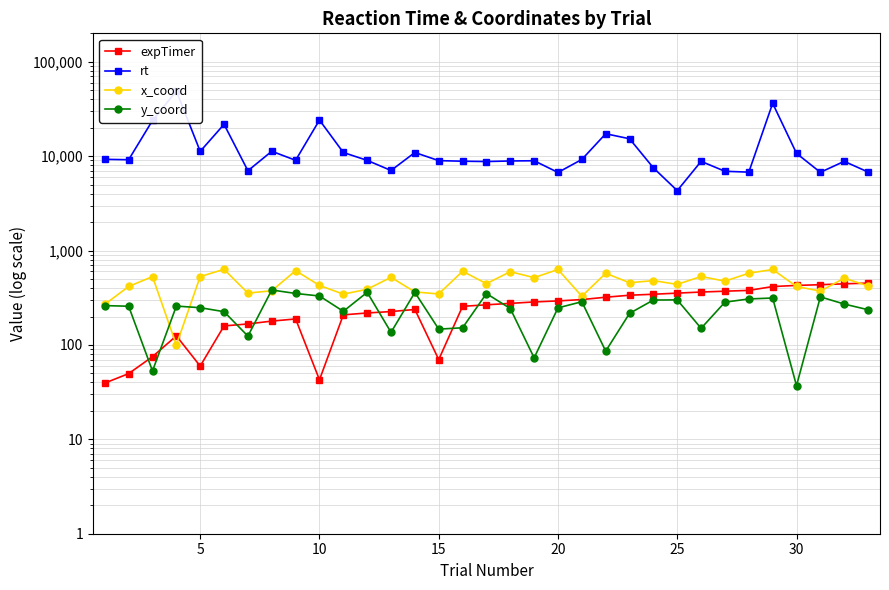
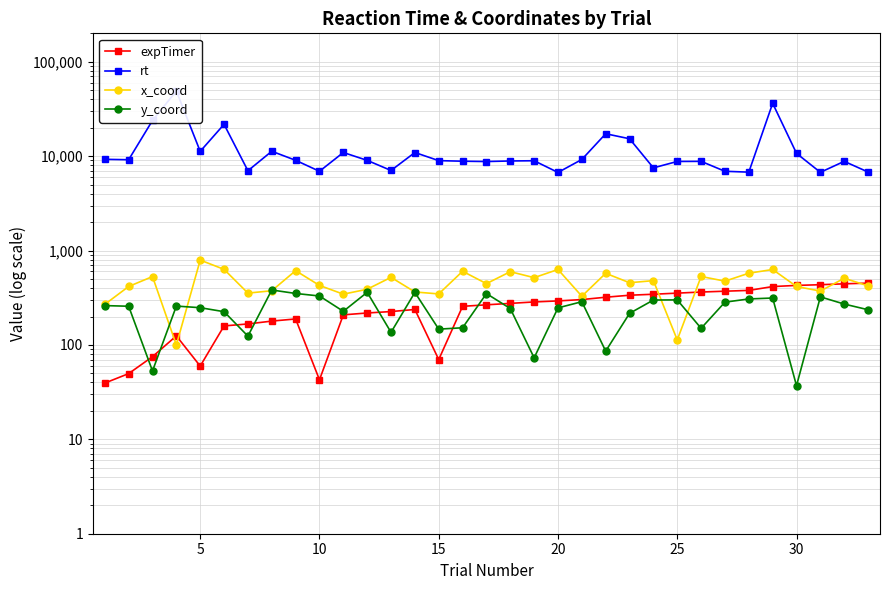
  {
    "expTimer": {
      "5": "60",
      "10": "40",
      "15": "70",
      "20": "290",
      "25": "350"
    },
    "rt": {
      "5": "11,000",
-     "10": "24,000",
+     "10": "7,000",
      "15": "9,000",
      "20": "7,000",
-     "25": "4,000",
+     "25": "9,000",
      "30": "11,000"
    },
    "x_coord": {
-     "5": "500",
+     "5": "800",
      "10": "400",
      "15": "350",
      "20": "600",
-     "25": "400"
+     "25": "110"
    },
    "y_coord": {
      "5": "250",
      "10": "330",
      "15": "150",
      "20": "250",
      "25": "300",
      "30": "37"
    }
  }
